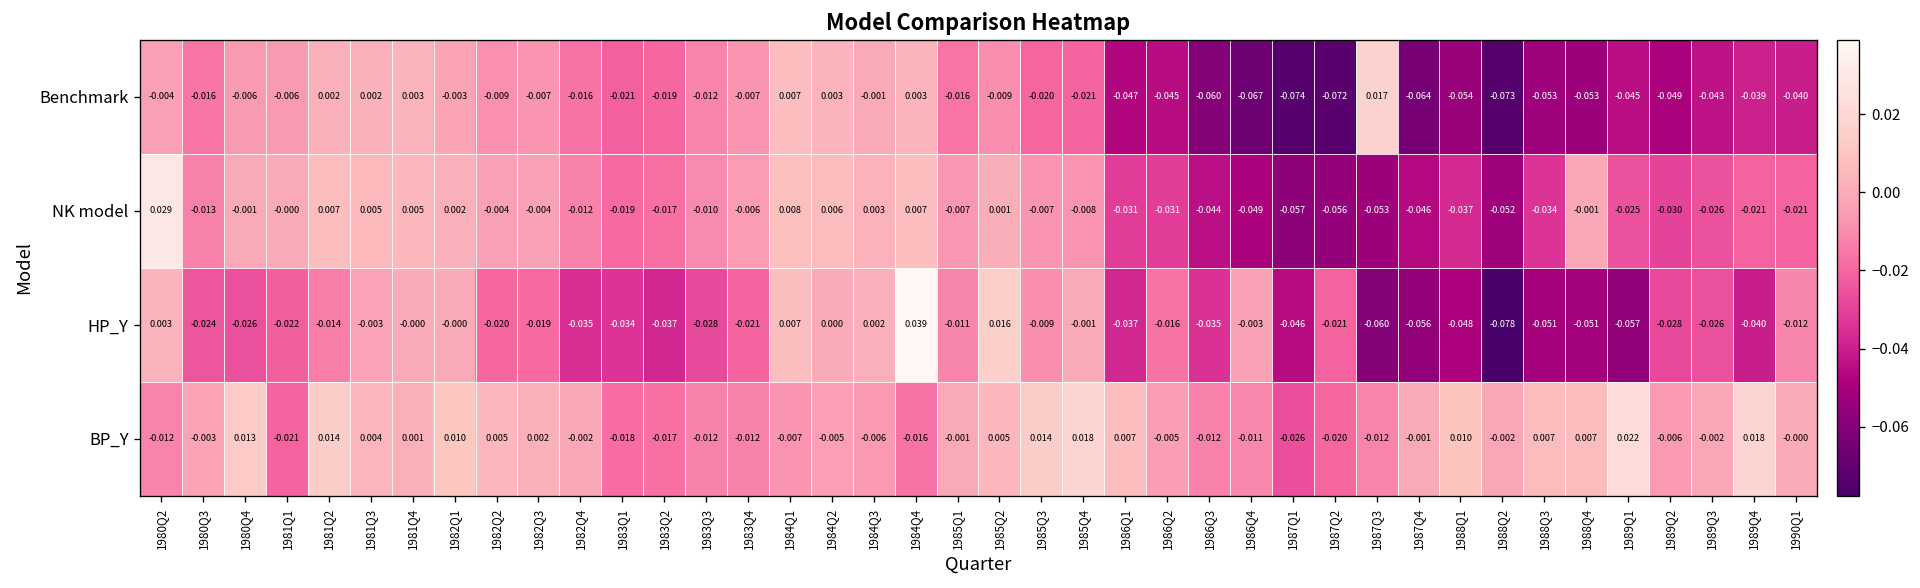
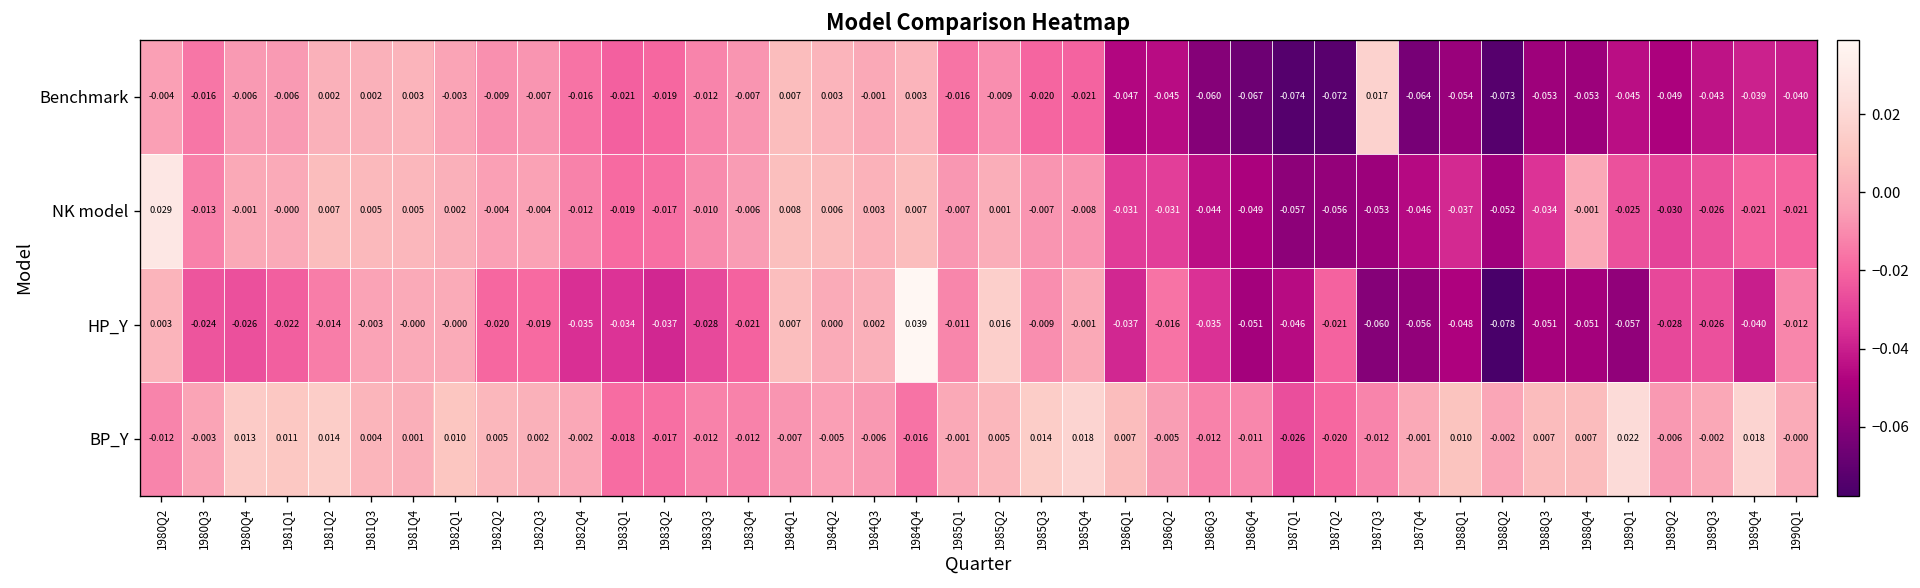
  {
    "Benchmark": {
      "1980Q2": -0.004,
      "1980Q3": -0.016,
      "1980Q4": -0.006,
      "1981Q1": -0.006,
      "1981Q2": 0.002,
      "1981Q3": 0.002,
      "1981Q4": 0.003,
      "1982Q1": -0.003,
      "1982Q2": -0.009,
      "1982Q3": -0.007,
      "1982Q4": -0.016,
      "1983Q1": -0.021,
      "1983Q2": -0.019,
      "1983Q3": -0.012,
      "1983Q4": -0.007,
      "1984Q1": 0.007,
      "1984Q2": 0.003,
      "1984Q3": -0.001,
      "1984Q4": 0.003,
      "1985Q1": -0.016,
      "1985Q2": -0.009,
      "1985Q3": -0.020,
      "1985Q4": -0.021,
      "1986Q1": -0.047,
      "1986Q2": -0.045,
      "1986Q3": -0.060,
      "1986Q4": -0.067,
      "1987Q1": -0.074,
      "1987Q2": -0.072,
      "1987Q3": 0.017,
      "1987Q4": -0.064,
      "1988Q1": -0.054,
      "1988Q2": -0.073,
      "1988Q3": -0.053,
      "1988Q4": -0.053,
      "1989Q1": -0.045,
      "1989Q2": -0.049,
      "1989Q3": -0.043,
      "1989Q4": -0.039,
      "1990Q1": -0.040
    },
    "NK model": {
      "1980Q2": 0.029,
      "1980Q3": -0.013,
      "1980Q4": -0.001,
      "1981Q1": -0.000,
      "1981Q2": 0.007,
      "1981Q3": 0.005,
      "1981Q4": 0.005,
      "1982Q1": 0.002,
      "1982Q2": -0.004,
      "1982Q3": -0.004,
      "1982Q4": -0.012,
      "1983Q1": -0.019,
      "1983Q2": -0.017,
      "1983Q3": -0.010,
      "1983Q4": -0.006,
      "1984Q1": 0.008,
      "1984Q2": 0.006,
      "1984Q3": 0.003,
      "1984Q4": 0.007,
      "1985Q1": -0.007,
      "1985Q2": 0.001,
      "1985Q3": -0.007,
      "1985Q4": -0.008,
      "1986Q1": -0.031,
      "1986Q2": -0.031,
      "1986Q3": -0.044,
      "1986Q4": -0.049,
      "1987Q1": -0.057,
      "1987Q2": -0.056,
      "1987Q3": -0.053,
      "1987Q4": -0.046,
      "1988Q1": -0.037,
      "1988Q2": -0.052,
      "1988Q3": -0.034,
      "1988Q4": -0.001,
      "1989Q1": -0.025,
      "1989Q2": -0.030,
      "1989Q3": -0.026,
      "1989Q4": -0.021,
      "1990Q1": -0.021
    },
    "HP_Y": {
      "1980Q2": 0.003,
      "1980Q3": -0.024,
      "1980Q4": -0.026,
      "1981Q1": -0.022,
      "1981Q2": -0.014,
      "1981Q3": -0.003,
      "1981Q4": -0.000,
      "1982Q1": -0.000,
      "1982Q2": -0.020,
      "1982Q3": -0.019,
      "1982Q4": -0.035,
      "1983Q1": -0.034,
      "1983Q2": -0.037,
      "1983Q3": -0.028,
      "1983Q4": -0.021,
      "1984Q1": 0.007,
      "1984Q2": 0.000,
      "1984Q3": 0.002,
      "1984Q4": 0.039,
      "1985Q1": -0.011,
      "1985Q2": 0.016,
      "1985Q3": -0.009,
      "1985Q4": -0.001,
      "1986Q1": -0.037,
      "1986Q2": -0.016,
      "1986Q3": -0.035,
-     "1986Q4": -0.003,
+     "1986Q4": -0.051,
      "1987Q1": -0.046,
      "1987Q2": -0.021,
      "1987Q3": -0.060,
      "1987Q4": -0.056,
      "1988Q1": -0.048,
      "1988Q2": -0.078,
      "1988Q3": -0.051,
      "1988Q4": -0.051,
      "1989Q1": -0.057,
      "1989Q2": -0.028,
      "1989Q3": -0.026,
      "1989Q4": -0.040,
      "1990Q1": -0.012
    },
    "BP_Y": {
      "1980Q2": -0.012,
      "1980Q3": -0.003,
      "1980Q4": 0.013,
-     "1981Q1": -0.021,
+     "1981Q1": 0.011,
      "1981Q2": 0.014,
      "1981Q3": 0.004,
      "1981Q4": 0.001,
      "1982Q1": 0.010,
      "1982Q2": 0.005,
      "1982Q3": 0.002,
      "1982Q4": -0.002,
      "1983Q1": -0.018,
      "1983Q2": -0.017,
      "1983Q3": -0.012,
      "1983Q4": -0.012,
      "1984Q1": -0.007,
      "1984Q2": -0.005,
      "1984Q3": -0.006,
      "1984Q4": -0.016,
      "1985Q1": -0.001,
      "1985Q2": 0.005,
      "1985Q3": 0.014,
      "1985Q4": 0.018,
      "1986Q1": 0.007,
      "1986Q2": -0.005,
      "1986Q3": -0.012,
      "1986Q4": -0.011,
      "1987Q1": -0.026,
      "1987Q2": -0.020,
      "1987Q3": -0.012,
      "1987Q4": -0.001,
      "1988Q1": 0.010,
      "1988Q2": -0.002,
      "1988Q3": 0.007,
      "1988Q4": 0.007,
      "1989Q1": 0.022,
      "1989Q2": -0.006,
      "1989Q3": -0.002,
      "1989Q4": 0.018,
      "1990Q1": -0.000
    }
  }
